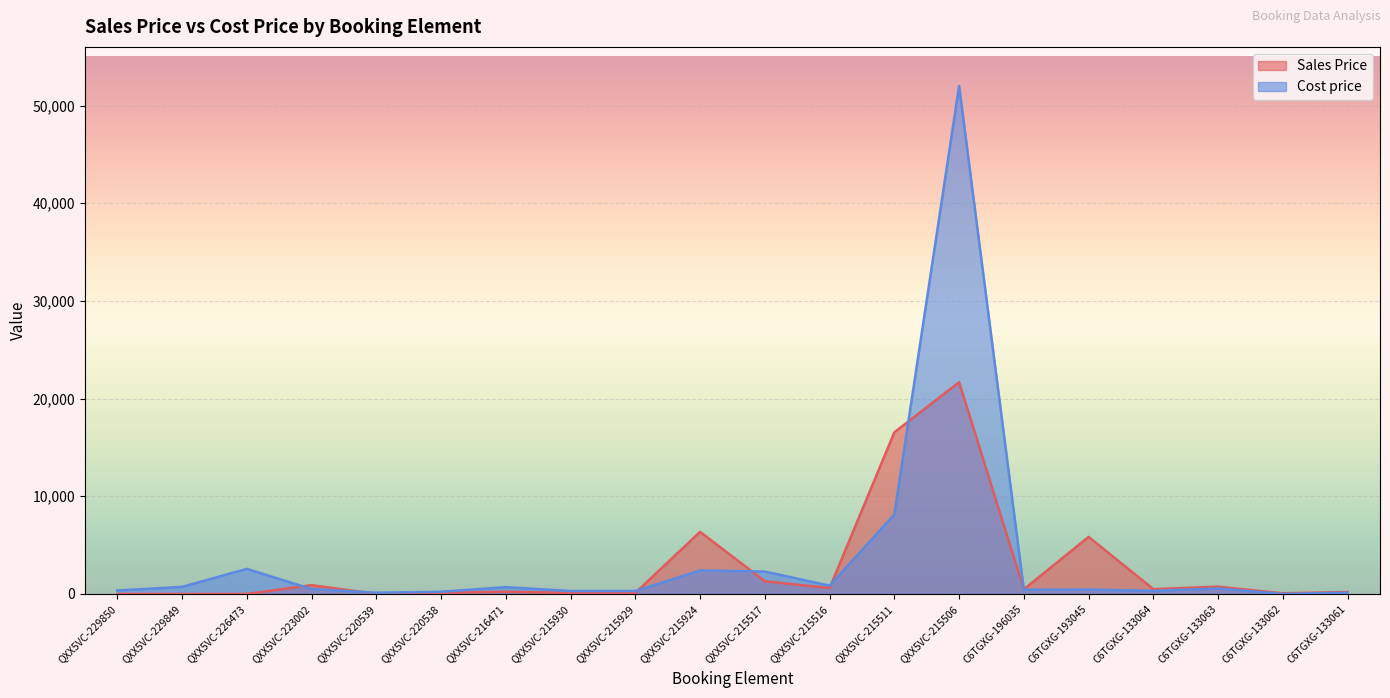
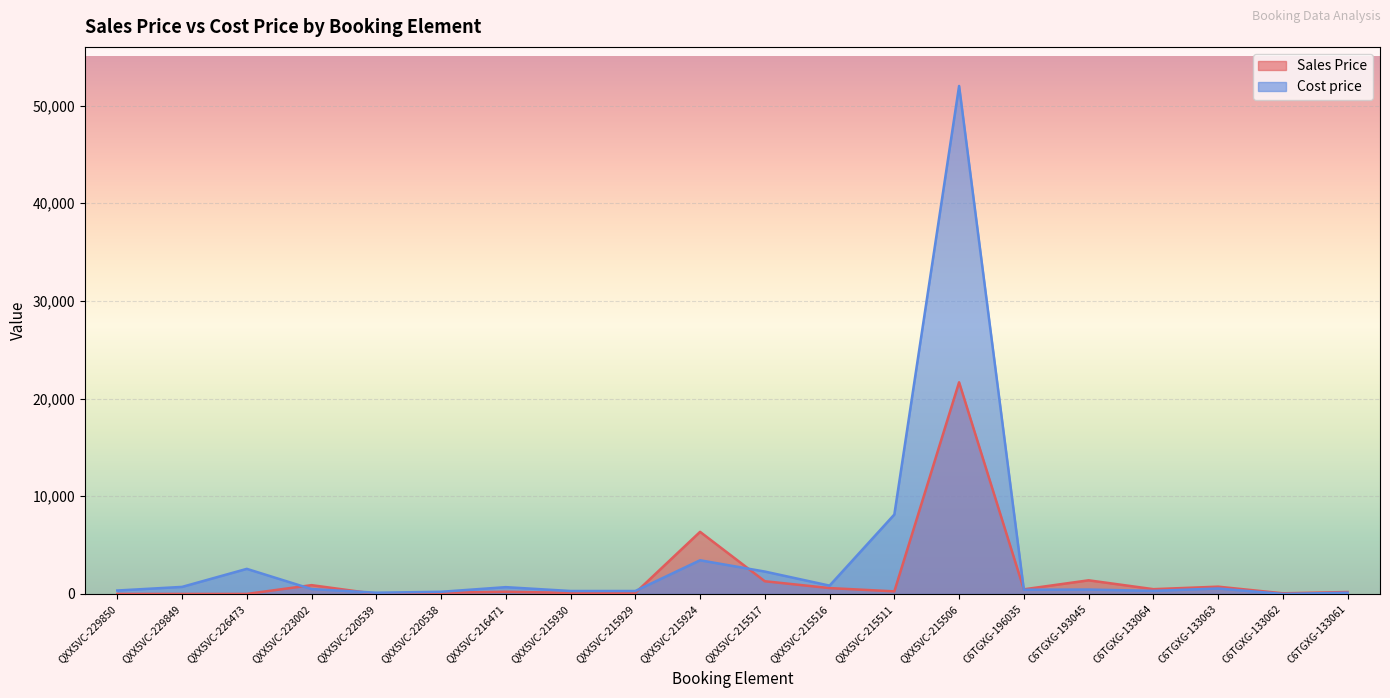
  {
    "Sales Price": {
      "QXX5VC-229850": "0",
      "QXX5VC-229849": "0",
      "QXX5VC-226473": "0",
      "QXX5VC-223002": "1,000",
      "QXX5VC-216471": "0",
      "QXX5VC-215924": "6,000",
      "QXX5VC-215517": "1,000",
-     "QXX5VC-215511": "17,000",
+     "QXX5VC-215511": "0",
      "QXX5VC-215506": "22,000",
-     "C6TGXG-193045": "6,000"
+     "C6TGXG-193045": "1,000"
    },
    "Cost price": {
      "QXX5VC-229850": "0",
      "QXX5VC-229849": "1,000",
      "QXX5VC-226473": "3,000",
      "QXX5VC-223002": "1,000",
      "QXX5VC-216471": "1,000",
-     "QXX5VC-215924": "2,000",
+     "QXX5VC-215924": "3,000",
      "QXX5VC-215517": "2,000",
      "QXX5VC-215511": "8,000",
      "QXX5VC-215506": "52,000",
      "C6TGXG-193045": "0"
    }
  }
